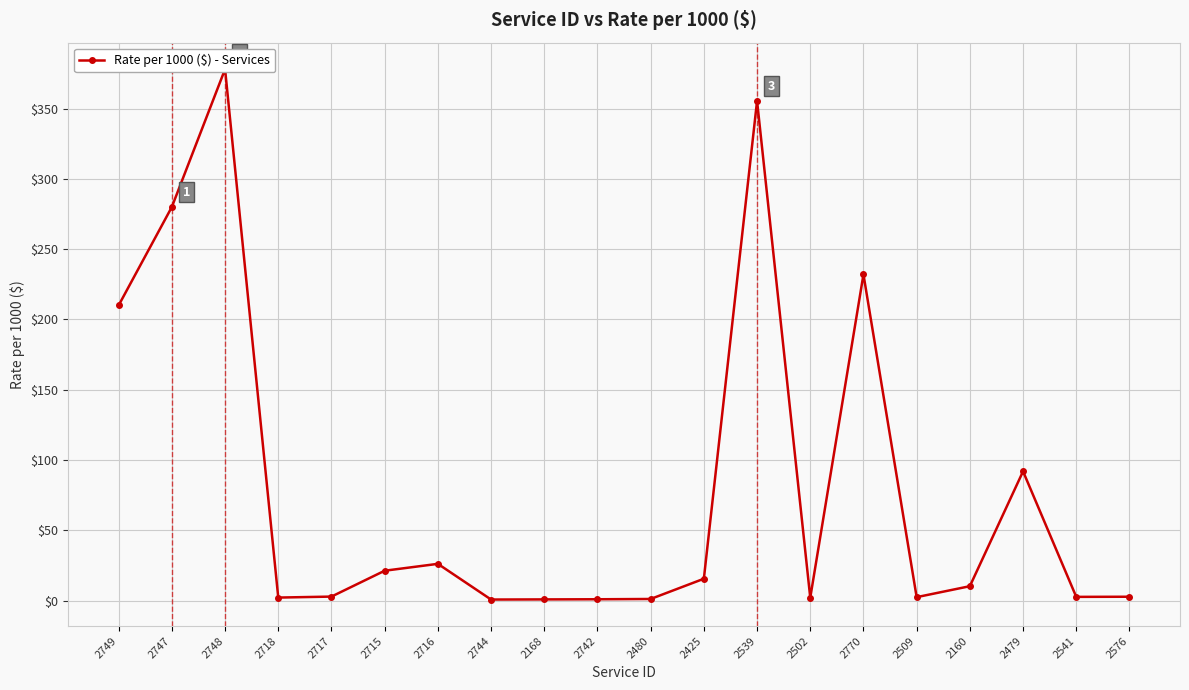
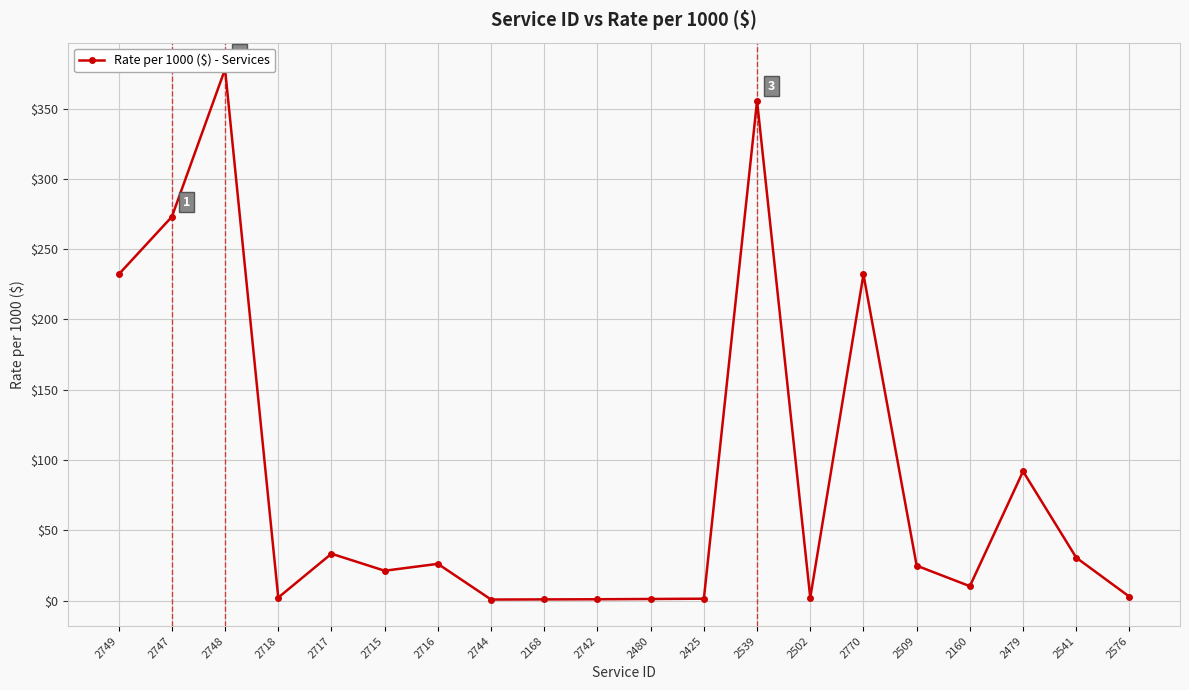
  {
-   "2749": "$210",
-   "2747": "$280",
+   "2749": "$232",
+   "2747": "$273",
    "2718": "$2",
-   "2717": "$3",
+   "2717": "$33",
    "2715": "$21",
    "2716": "$26",
    "2744": "$1",
    "2168": "$1",
    "2742": "$1",
    "2480": "$1",
-   "2425": "$16",
+   "2425": "$1",
    "2502": "$2",
    "2770": "$232",
-   "2509": "$2",
+   "2509": "$25",
    "2160": "$10",
    "2479": "$92",
-   "2541": "$3",
+   "2541": "$31",
    "2576": "$3"
  }
